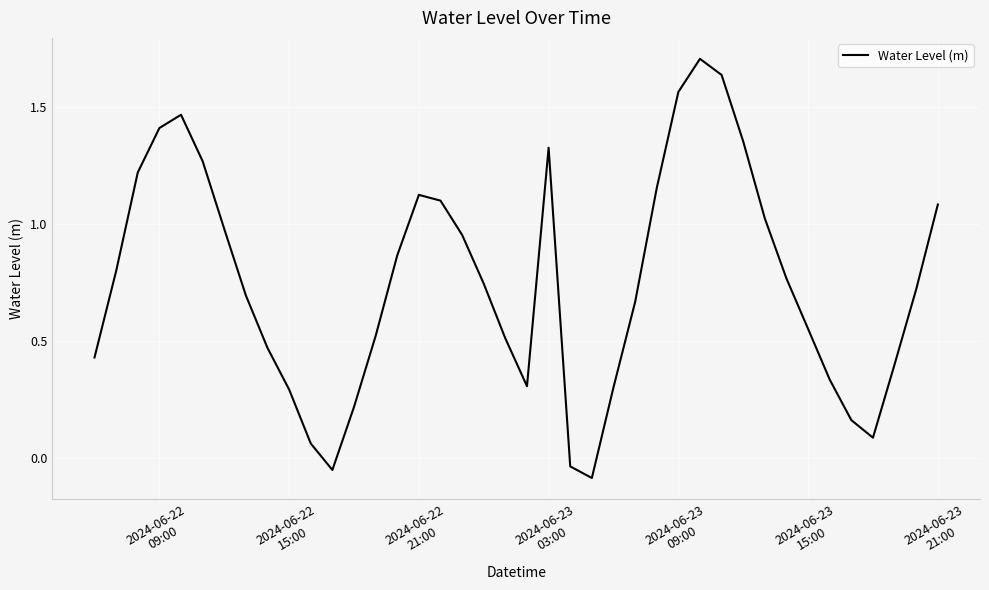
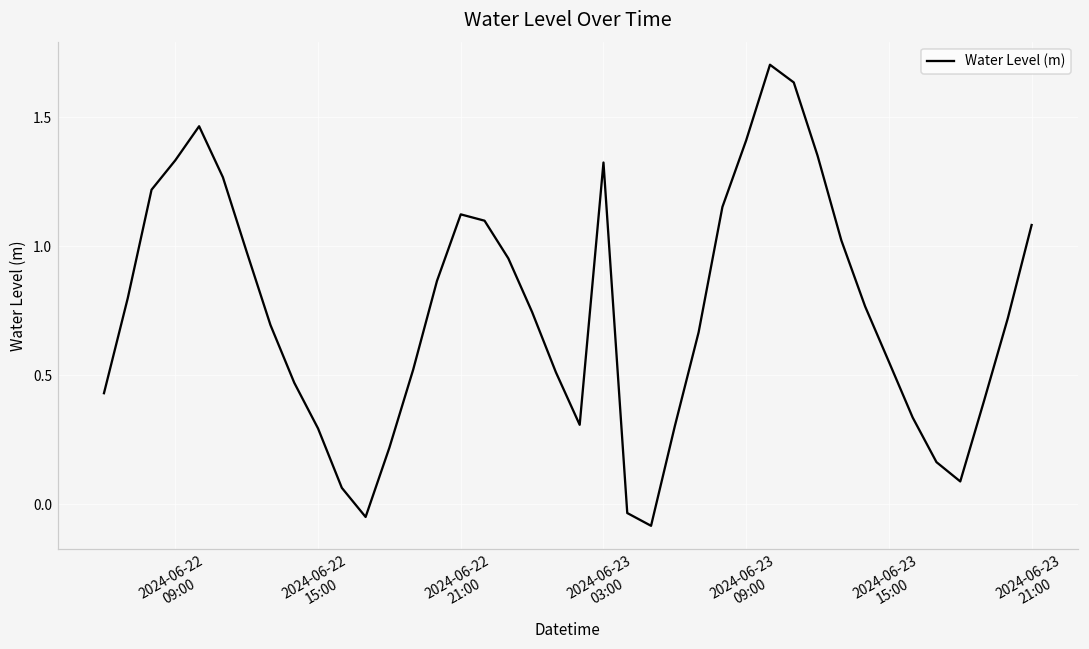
  {
-   "2024-06-22 09:00": 1.41,
+   "2024-06-22 09:00": 1.33,
    "2024-06-22 15:00": 0.29,
    "2024-06-22 21:00": 1.12,
    "2024-06-23 03:00": 1.32,
-   "2024-06-23 09:00": 1.56,
+   "2024-06-23 09:00": 1.41,
    "2024-06-23 15:00": 0.55,
    "2024-06-23 21:00": 1.08
  }
